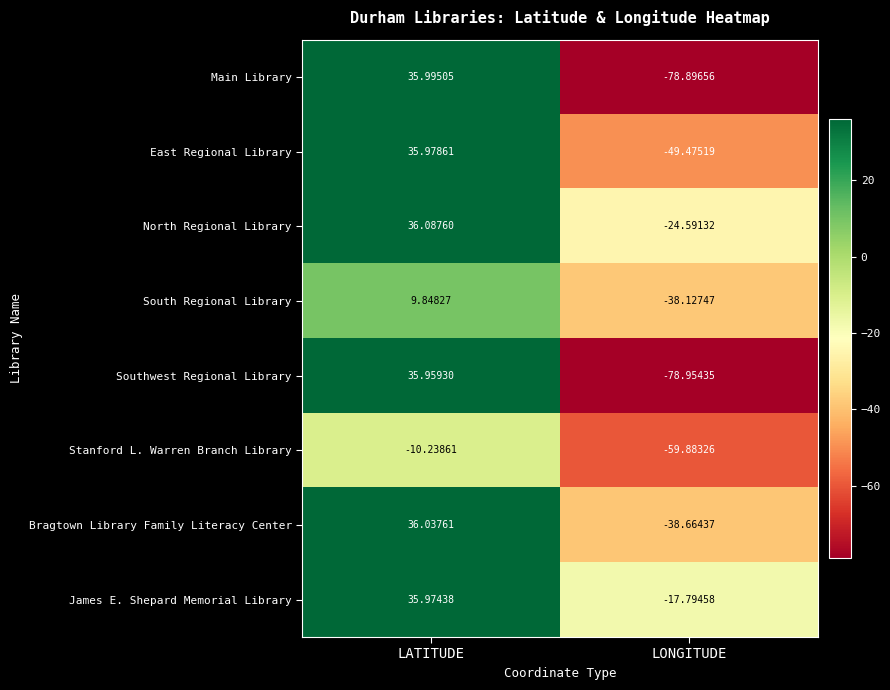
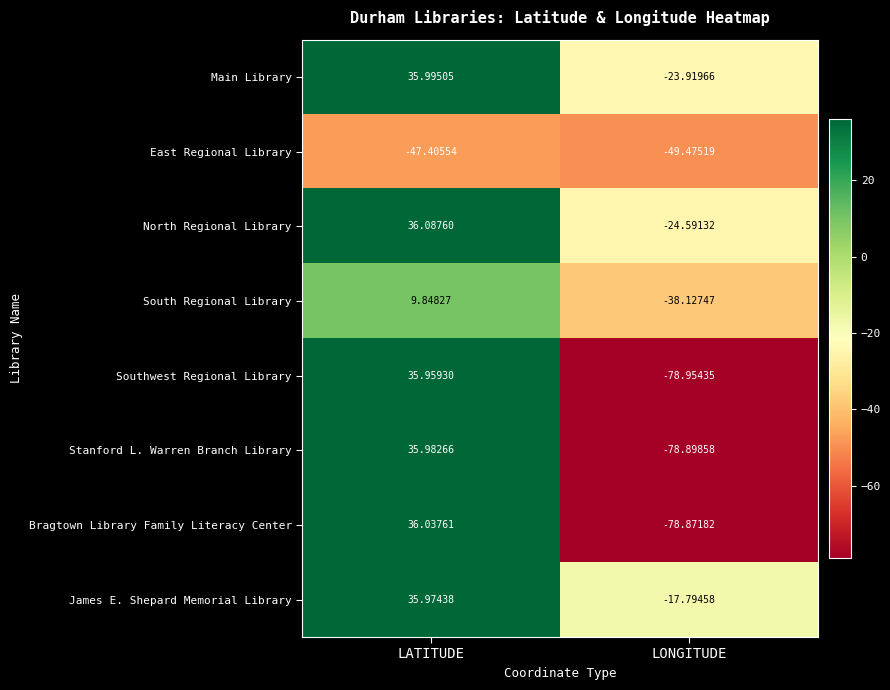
  {
    "Main Library": {
      "LATITUDE": 35.99505,
-     "LONGITUDE": -78.89656
+     "LONGITUDE": -23.91966
    },
    "East Regional Library": {
-     "LATITUDE": 35.97861,
+     "LATITUDE": -47.40554,
      "LONGITUDE": -49.47519
    },
    "North Regional Library": {
      "LATITUDE": 36.08760,
      "LONGITUDE": -24.59132
    },
    "South Regional Library": {
      "LATITUDE": 9.84827,
      "LONGITUDE": -38.12747
    },
    "Southwest Regional Library": {
      "LATITUDE": 35.95930,
      "LONGITUDE": -78.95435
    },
    "Stanford L. Warren Branch Library": {
-     "LATITUDE": -10.23861,
-     "LONGITUDE": -59.88326
+     "LATITUDE": 35.98266,
+     "LONGITUDE": -78.89858
    },
    "Bragtown Library Family Literacy Center": {
      "LATITUDE": 36.03761,
-     "LONGITUDE": -38.66437
+     "LONGITUDE": -78.87182
    },
    "James E. Shepard Memorial Library": {
      "LATITUDE": 35.97438,
      "LONGITUDE": -17.79458
    }
  }
